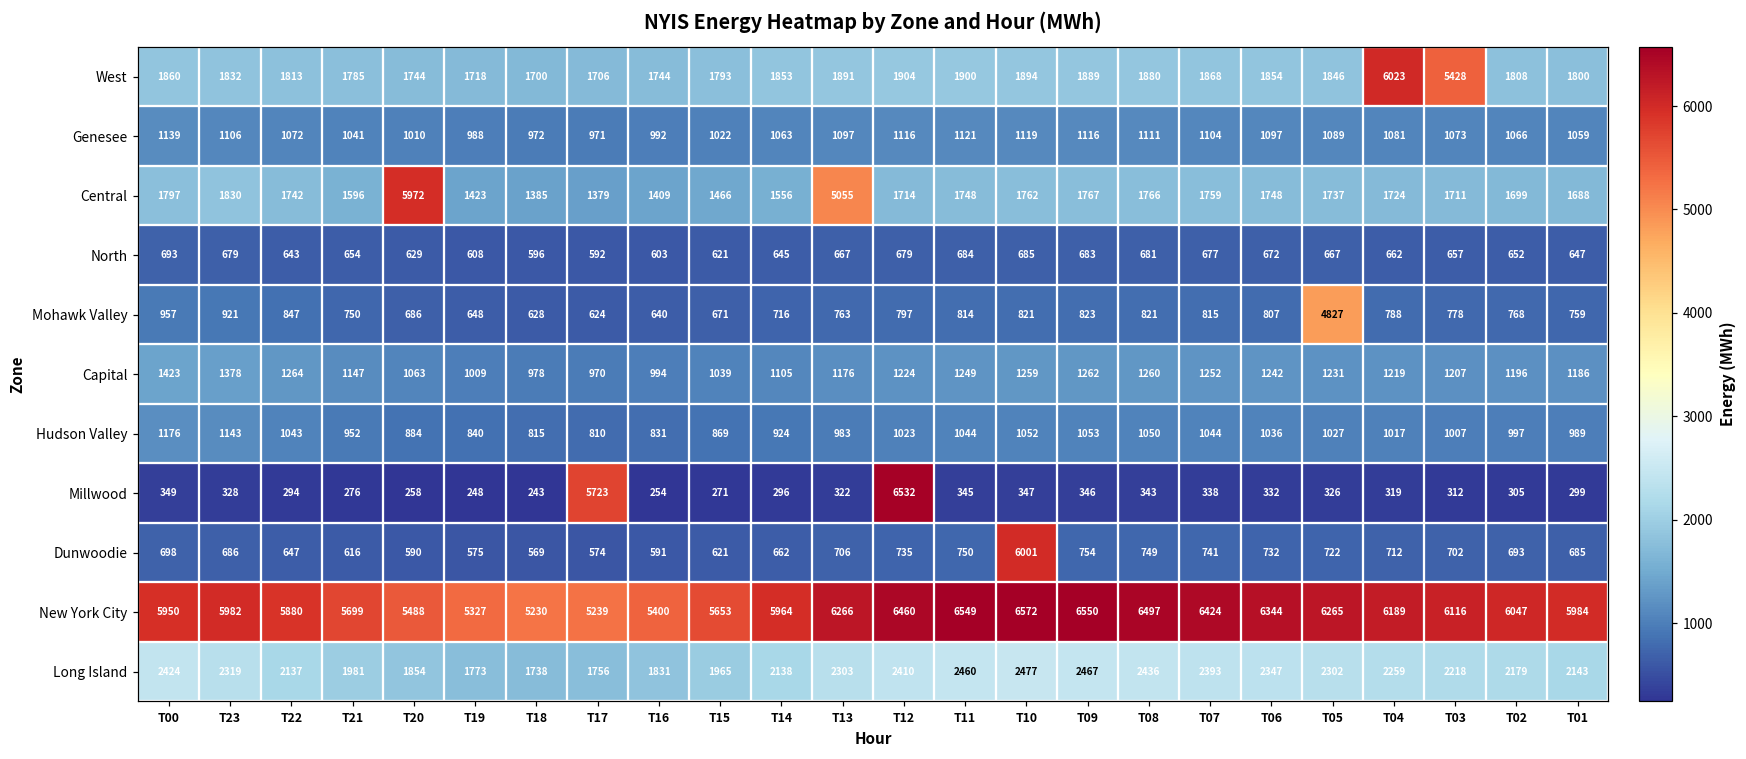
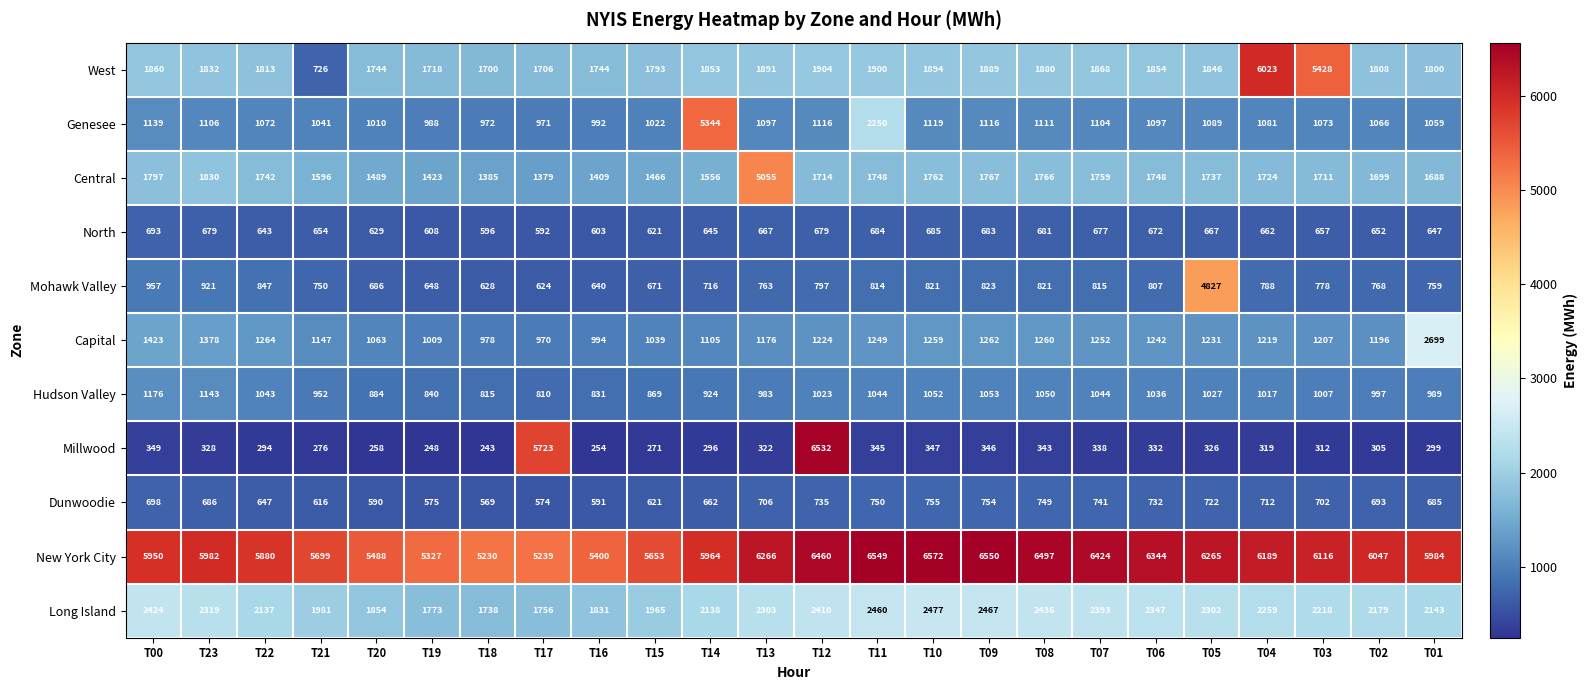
  {
    "West": {
      "T00": 1860,
      "T23": 1832,
      "T22": 1813,
-     "T21": 1785,
+     "T21": 726,
      "T20": 1744,
      "T19": 1718,
      "T18": 1700,
      "T17": 1706,
      "T16": 1744,
      "T15": 1793,
      "T14": 1853,
      "T13": 1891,
      "T12": 1904,
      "T11": 1900,
      "T10": 1894,
      "T09": 1889,
      "T08": 1880,
      "T07": 1868,
      "T06": 1854,
      "T05": 1846,
      "T04": 6023,
      "T03": 5428,
      "T02": 1808,
      "T01": 1800
    },
    "Genesee": {
      "T00": 1139,
      "T23": 1106,
      "T22": 1072,
      "T21": 1041,
      "T20": 1010,
      "T19": 988,
      "T18": 972,
      "T17": 971,
      "T16": 992,
      "T15": 1022,
-     "T14": 1063,
+     "T14": 5344,
      "T13": 1097,
      "T12": 1116,
-     "T11": 1121,
+     "T11": 2250,
      "T10": 1119,
      "T09": 1116,
      "T08": 1111,
      "T07": 1104,
      "T06": 1097,
      "T05": 1089,
      "T04": 1081,
      "T03": 1073,
      "T02": 1066,
      "T01": 1059
    },
    "Central": {
      "T00": 1797,
      "T23": 1830,
      "T22": 1742,
      "T21": 1596,
-     "T20": 5972,
+     "T20": 1489,
      "T19": 1423,
      "T18": 1385,
      "T17": 1379,
      "T16": 1409,
      "T15": 1466,
      "T14": 1556,
      "T13": 5055,
      "T12": 1714,
      "T11": 1748,
      "T10": 1762,
      "T09": 1767,
      "T08": 1766,
      "T07": 1759,
      "T06": 1748,
      "T05": 1737,
      "T04": 1724,
      "T03": 1711,
      "T02": 1699,
      "T01": 1688
    },
    "Capital": {
      "T00": 1423,
      "T23": 1378,
      "T22": 1264,
      "T21": 1147,
      "T20": 1063,
      "T19": 1009,
      "T18": 978,
      "T17": 970,
      "T16": 994,
      "T15": 1039,
      "T14": 1105,
      "T13": 1176,
      "T12": 1224,
      "T11": 1249,
      "T10": 1259,
      "T09": 1262,
      "T08": 1260,
      "T07": 1252,
      "T06": 1242,
      "T05": 1231,
      "T04": 1219,
      "T03": 1207,
      "T02": 1196,
-     "T01": 1186
+     "T01": 2699
    },
    "Dunwoodie": {
      "T00": 698,
      "T23": 686,
      "T22": 647,
      "T21": 616,
      "T20": 590,
      "T19": 575,
      "T18": 569,
      "T17": 574,
      "T16": 591,
      "T15": 621,
      "T14": 662,
      "T13": 706,
      "T12": 735,
      "T11": 750,
-     "T10": 6001,
+     "T10": 755,
      "T09": 754,
      "T08": 749,
      "T07": 741,
      "T06": 732,
      "T05": 722,
      "T04": 712,
      "T03": 702,
      "T02": 693,
      "T01": 685
    }
  }
